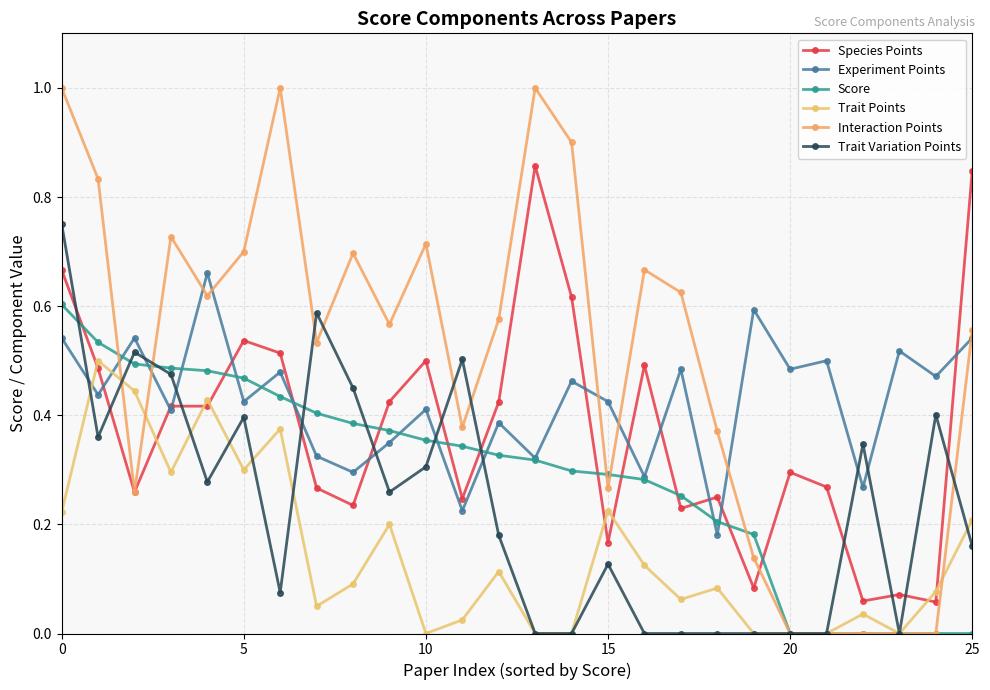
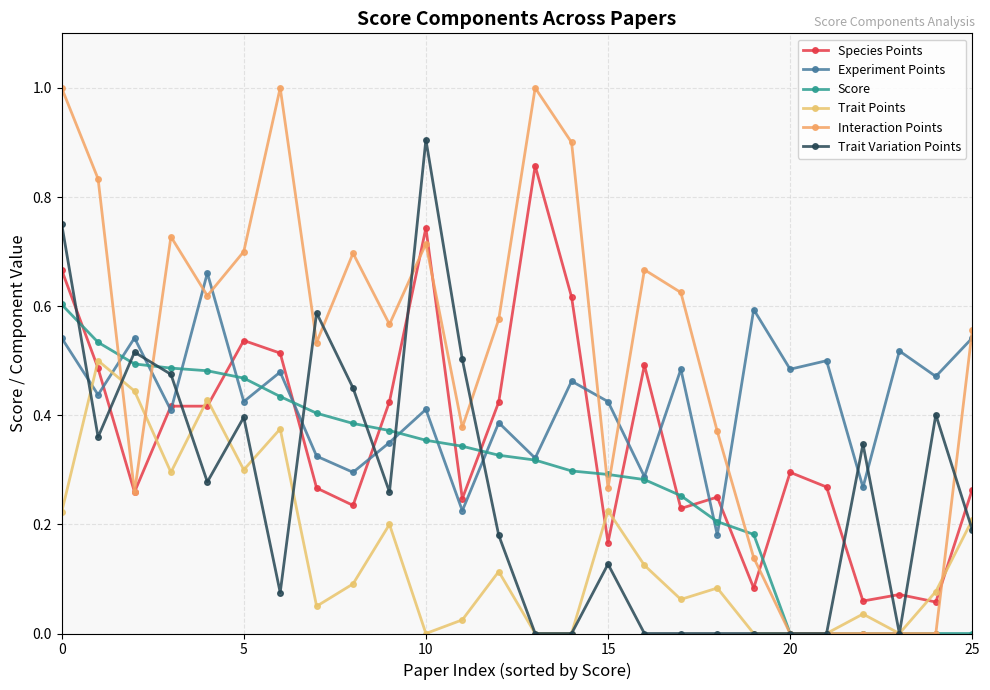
  {
    "Species Points": {
      "0": 0.67,
      "5": 0.54,
-     "10": 0.50,
+     "10": 0.74,
      "15": 0.17,
      "20": 0.30,
-     "25": 0.85
+     "25": 0.26
    },
    "Trait Variation Points": {
      "0": 0.75,
      "5": 0.40,
-     "10": 0.31,
+     "10": 0.91,
      "15": 0.13,
-     "25": 0.16
+     "25": 0.19
    }
  }
